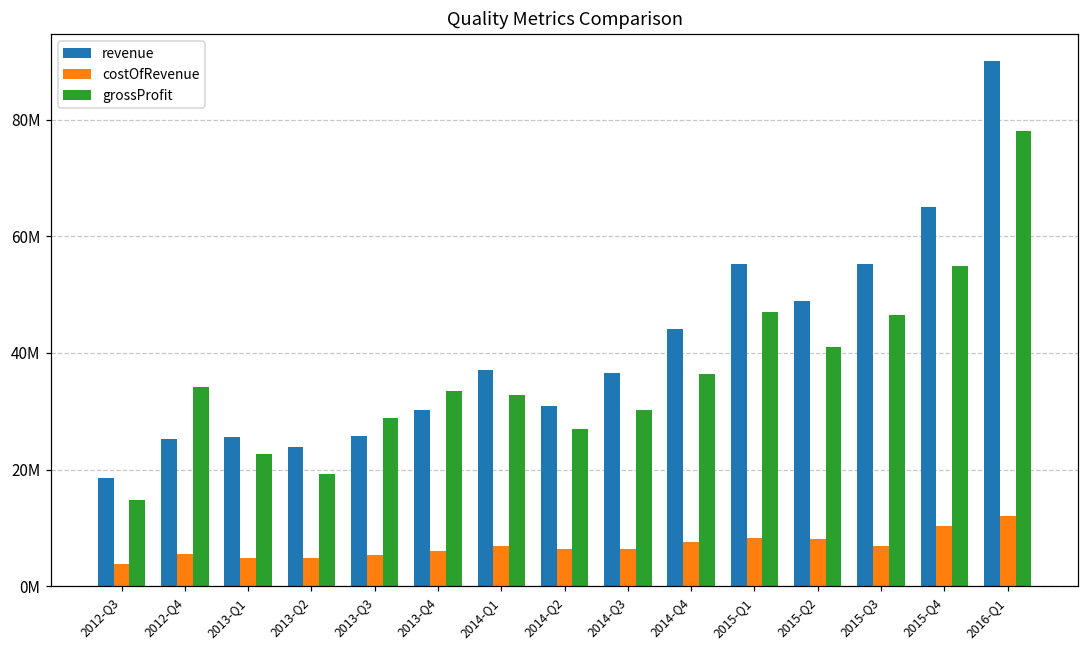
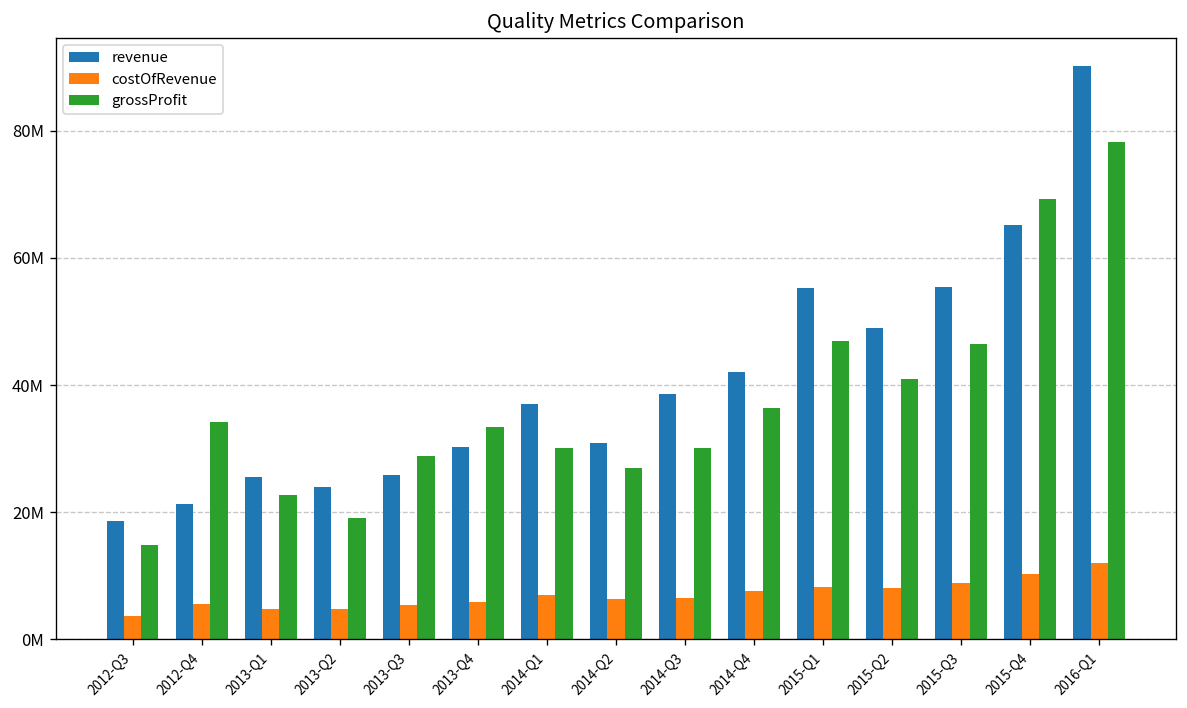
  {
    "revenue": {
      "2012-Q3": 19000000,
-     "2012-Q4": 25000000,
+     "2012-Q4": 21000000,
      "2013-Q1": 25000000,
      "2013-Q2": 24000000,
      "2013-Q3": 26000000,
      "2013-Q4": 30000000,
      "2014-Q1": 37000000,
      "2014-Q2": 31000000,
-     "2014-Q3": 37000000,
-     "2014-Q4": 44000000,
+     "2014-Q3": 39000000,
+     "2014-Q4": 42000000,
      "2015-Q1": 55000000,
      "2015-Q2": 49000000,
      "2015-Q3": 55000000,
      "2015-Q4": 65000000,
      "2016-Q1": 90000000
    },
    "costOfRevenue": {
      "2012-Q3": 4000000,
      "2012-Q4": 6000000,
      "2013-Q1": 5000000,
      "2013-Q2": 5000000,
      "2013-Q3": 5000000,
      "2013-Q4": 6000000,
      "2014-Q1": 7000000,
      "2014-Q2": 6000000,
      "2014-Q3": 6000000,
      "2014-Q4": 8000000,
      "2015-Q1": 8000000,
      "2015-Q2": 8000000,
-     "2015-Q3": 7000000,
+     "2015-Q3": 9000000,
      "2015-Q4": 10000000,
      "2016-Q1": 12000000
    },
    "grossProfit": {
      "2012-Q3": 15000000,
      "2012-Q4": 34000000,
      "2013-Q1": 23000000,
      "2013-Q2": 19000000,
      "2013-Q3": 29000000,
      "2013-Q4": 33000000,
-     "2014-Q1": 33000000,
+     "2014-Q1": 30000000,
      "2014-Q2": 27000000,
      "2014-Q3": 30000000,
      "2014-Q4": 36000000,
      "2015-Q1": 47000000,
      "2015-Q2": 41000000,
      "2015-Q3": 46000000,
-     "2015-Q4": 55000000,
+     "2015-Q4": 69000000,
      "2016-Q1": 78000000
    }
  }
